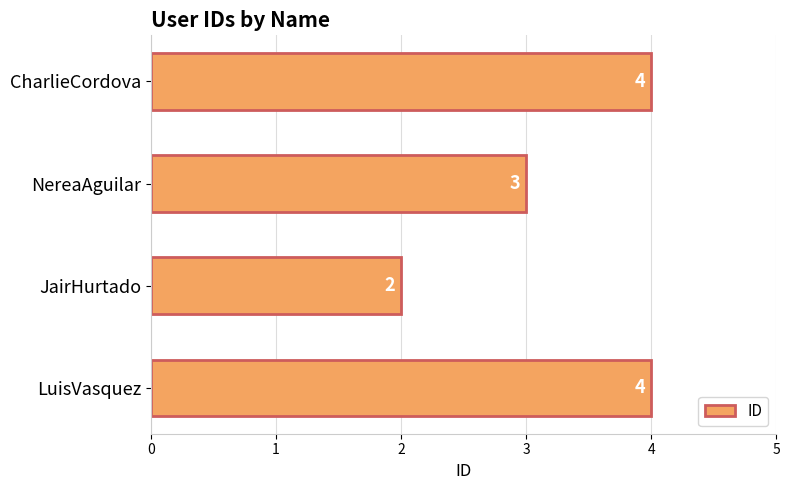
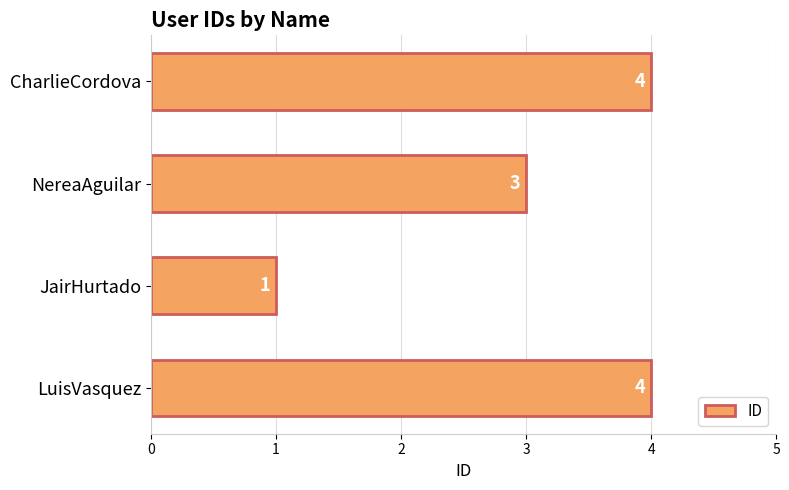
  {
    "CharlieCordova": 4,
    "NereaAguilar": 3,
-   "JairHurtado": 2,
+   "JairHurtado": 1,
    "LuisVasquez": 4
  }
